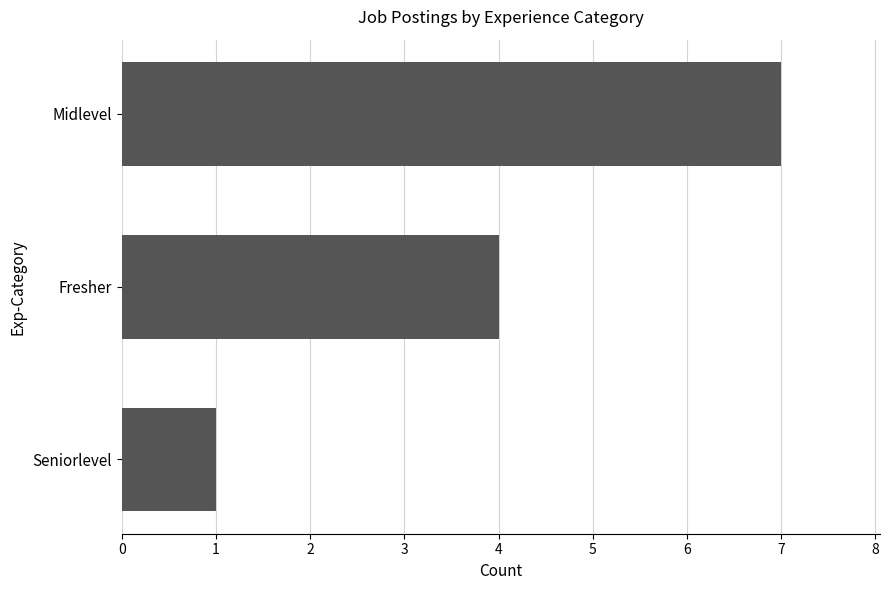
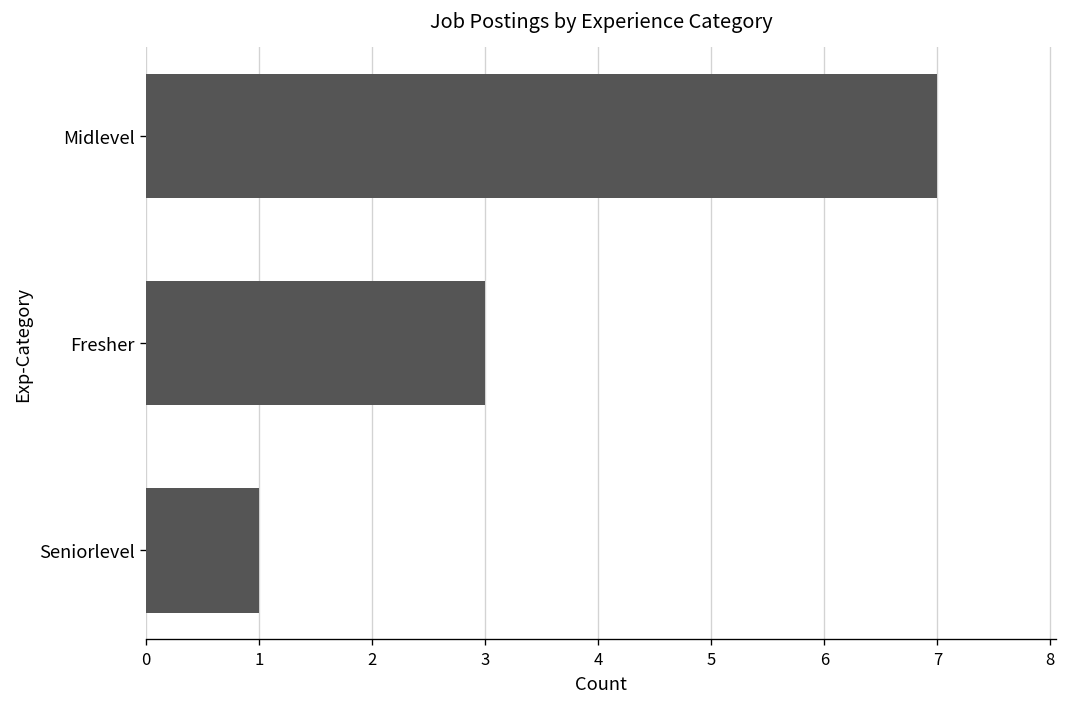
  {
    "Midlevel": 7,
-   "Fresher": 4,
+   "Fresher": 3,
    "Seniorlevel": 1
  }
